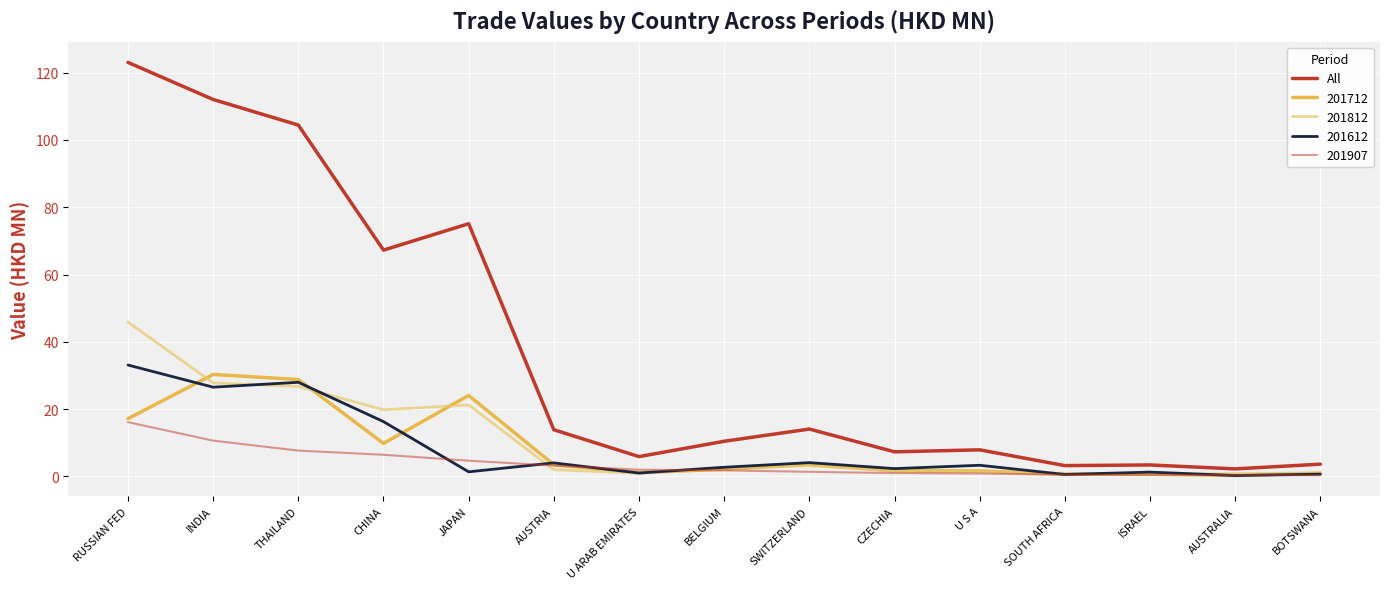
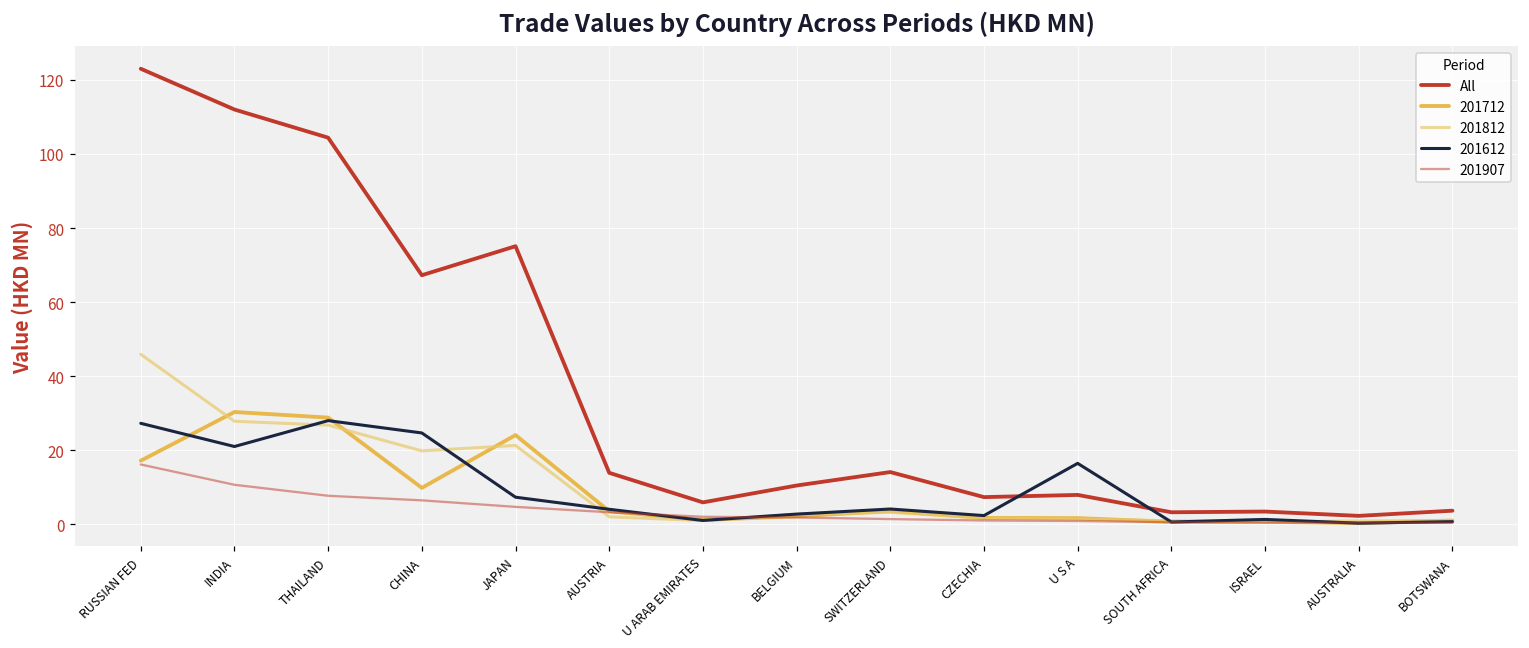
  {
    "201612": {
-     "RUSSIAN FED": 33,
-     "INDIA": 27,
+     "RUSSIAN FED": 27,
+     "INDIA": 21,
      "THAILAND": 28,
-     "CHINA": 16,
-     "JAPAN": 1,
-     "U S A": 3
+     "CHINA": 25,
+     "JAPAN": 7,
+     "U S A": 16
    }
  }
